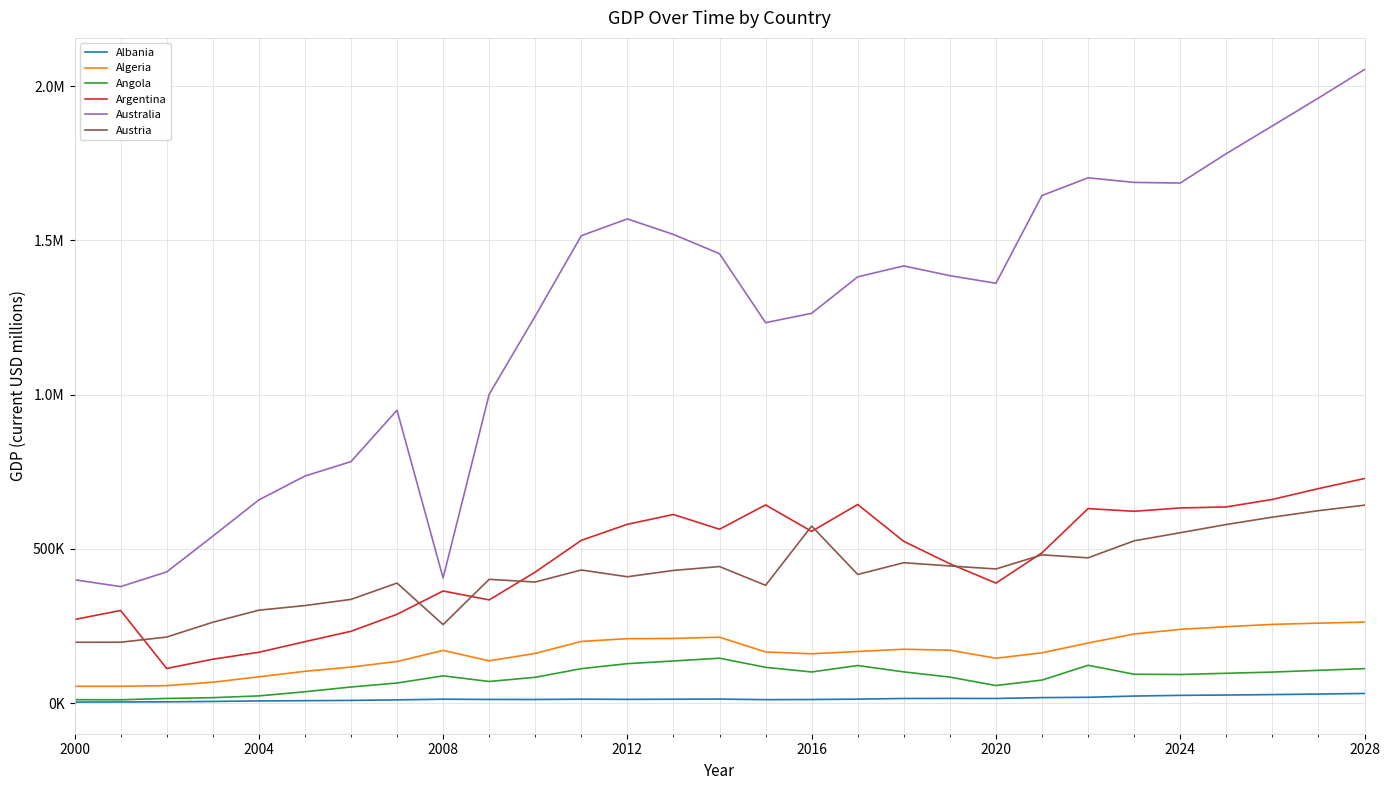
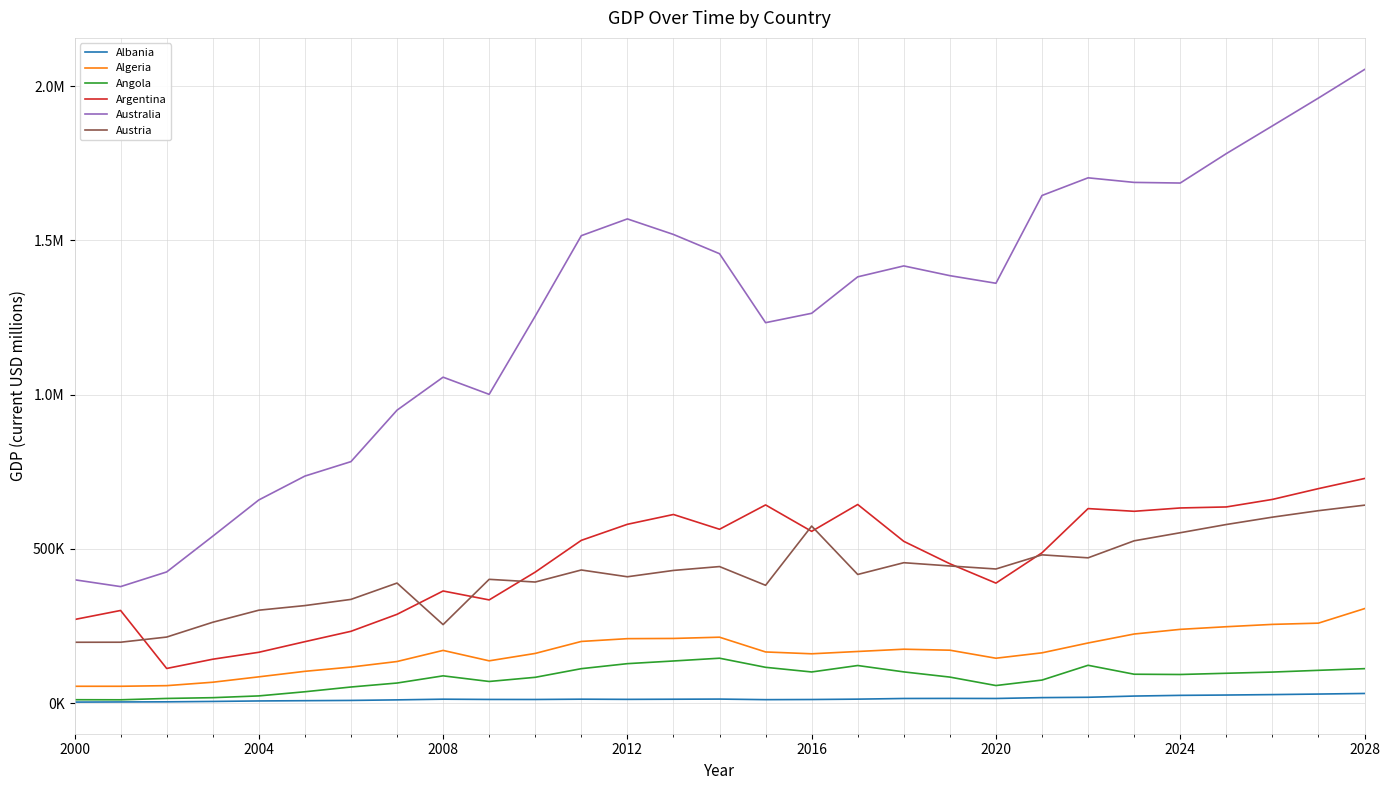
  {
    "Albania": {
      "2004": 10000,
      "2008": 10000,
      "2012": 10000,
      "2016": 10000,
      "2020": 20000,
      "2024": 30000,
      "2028": 30000
    },
    "Algeria": {
      "2000": 50000,
      "2004": 90000,
      "2008": 170000,
      "2012": 210000,
      "2016": 160000,
      "2020": 150000,
      "2024": 240000,
-     "2028": 260000
+     "2028": 310000
    },
    "Angola": {
      "2004": 20000,
      "2008": 90000,
      "2012": 130000,
      "2016": 100000,
      "2020": 60000,
      "2024": 90000,
      "2028": 110000
    },
    "Argentina": {
      "2000": 270000,
      "2004": 160000,
      "2008": 360000,
      "2012": 580000,
      "2016": 560000,
      "2020": 390000,
      "2024": 630000,
      "2028": 730000
    },
    "Australia": {
      "2000": 400000,
      "2004": 660000,
-     "2008": 410000,
+     "2008": 1060000,
      "2012": 1570000,
      "2016": 1260000,
      "2020": 1360000,
      "2024": 1690000,
      "2028": 2050000
    },
    "Austria": {
      "2000": 200000,
      "2004": 300000,
      "2008": 250000,
      "2012": 410000,
      "2016": 570000,
      "2020": 430000,
      "2024": 550000,
      "2028": 640000
    }
  }
